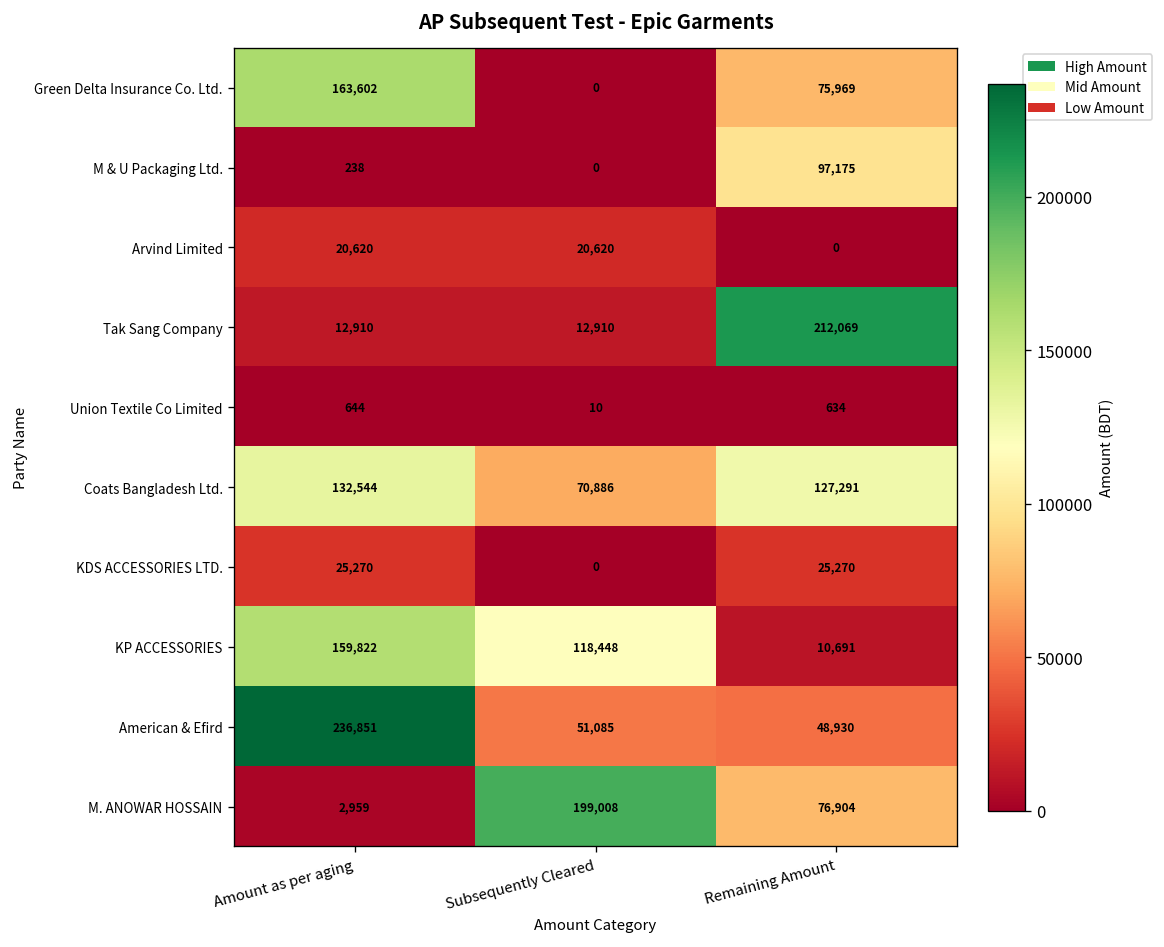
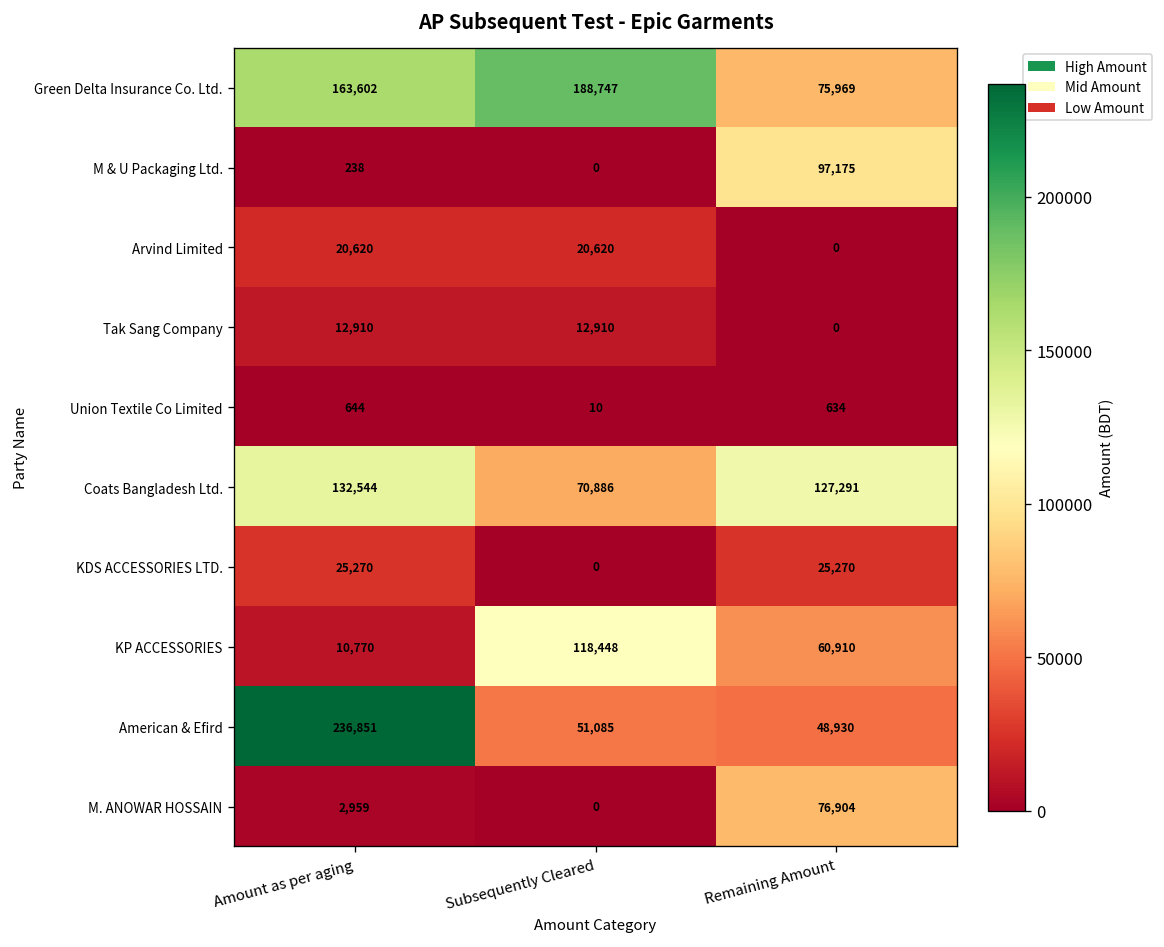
  {
    "Green Delta Insurance Co. Ltd.": {
      "Amount as per aging": "163,602",
-     "Subsequently Cleared": "0",
+     "Subsequently Cleared": "188,747",
      "Remaining Amount": "75,969"
    },
    "M & U Packaging Ltd.": {
      "Amount as per aging": "238",
      "Subsequently Cleared": "0",
      "Remaining Amount": "97,175"
    },
    "Arvind Limited": {
      "Amount as per aging": "20,620",
      "Subsequently Cleared": "20,620",
      "Remaining Amount": "0"
    },
    "Tak Sang Company": {
      "Amount as per aging": "12,910",
      "Subsequently Cleared": "12,910",
-     "Remaining Amount": "212,069"
+     "Remaining Amount": "0"
    },
    "Union Textile Co Limited": {
      "Amount as per aging": "644",
      "Subsequently Cleared": "10",
      "Remaining Amount": "634"
    },
    "Coats Bangladesh Ltd.": {
      "Amount as per aging": "132,544",
      "Subsequently Cleared": "70,886",
      "Remaining Amount": "127,291"
    },
    "KDS ACCESSORIES LTD.": {
      "Amount as per aging": "25,270",
      "Subsequently Cleared": "0",
      "Remaining Amount": "25,270"
    },
    "KP ACCESSORIES": {
-     "Amount as per aging": "159,822",
+     "Amount as per aging": "10,770",
      "Subsequently Cleared": "118,448",
-     "Remaining Amount": "10,691"
+     "Remaining Amount": "60,910"
    },
    "American & Efird": {
      "Amount as per aging": "236,851",
      "Subsequently Cleared": "51,085",
      "Remaining Amount": "48,930"
    },
    "M. ANOWAR HOSSAIN": {
      "Amount as per aging": "2,959",
-     "Subsequently Cleared": "199,008",
+     "Subsequently Cleared": "0",
      "Remaining Amount": "76,904"
    }
  }
